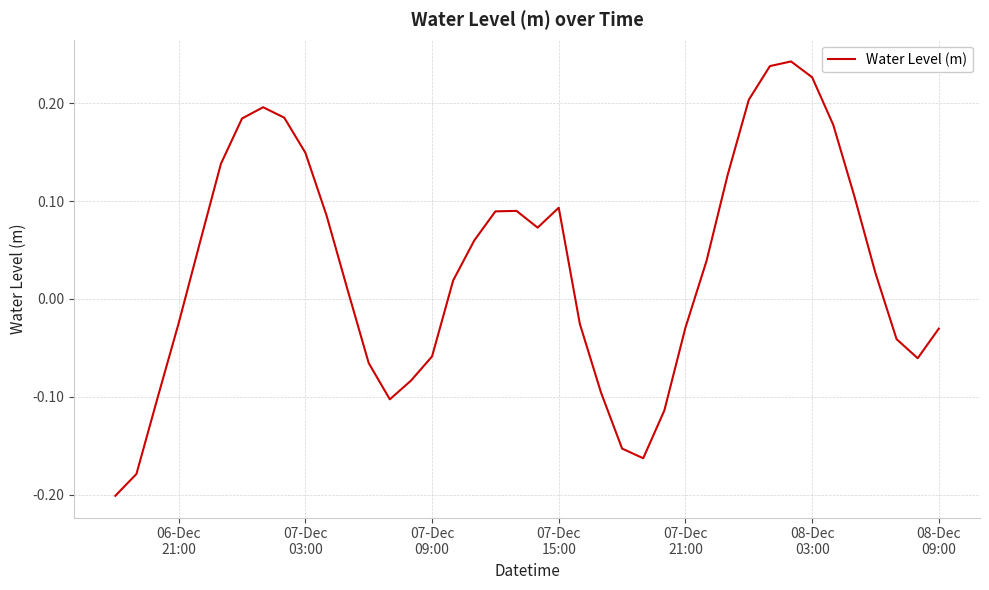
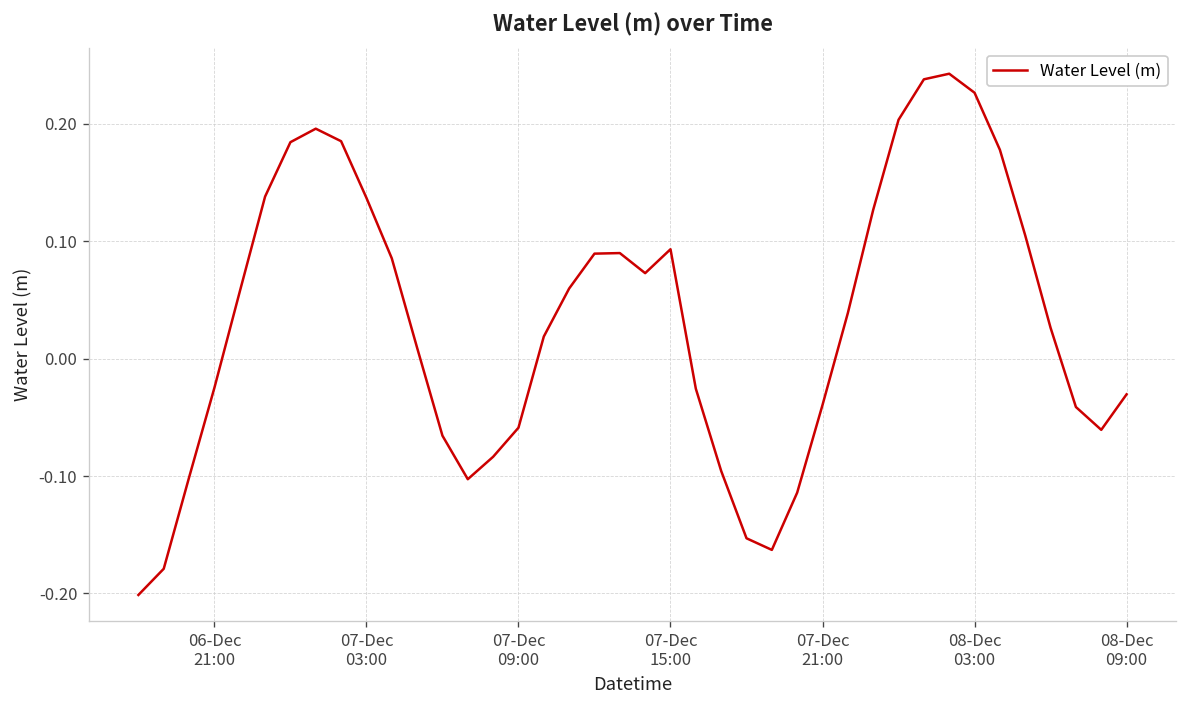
  {
    "06-Dec 21:00": -0.02,
-   "07-Dec 03:00": 0.15,
+   "07-Dec 03:00": 0.14,
    "07-Dec 09:00": -0.06,
    "07-Dec 15:00": 0.09,
-   "07-Dec 21:00": -0.03,
+   "07-Dec 21:00": -0.04,
    "08-Dec 03:00": 0.23,
    "08-Dec 09:00": -0.03
  }
